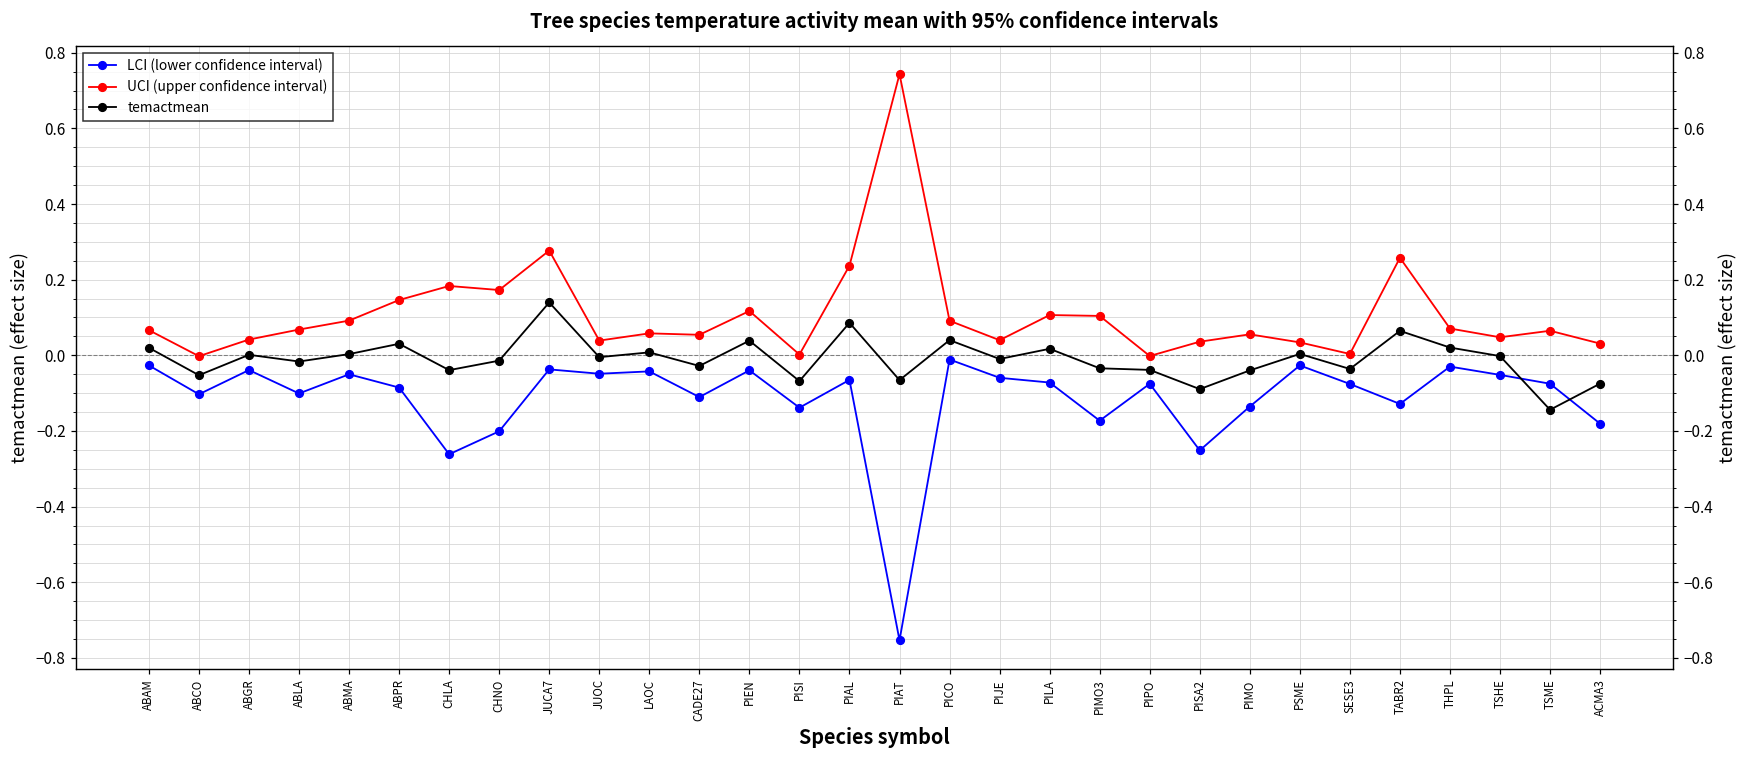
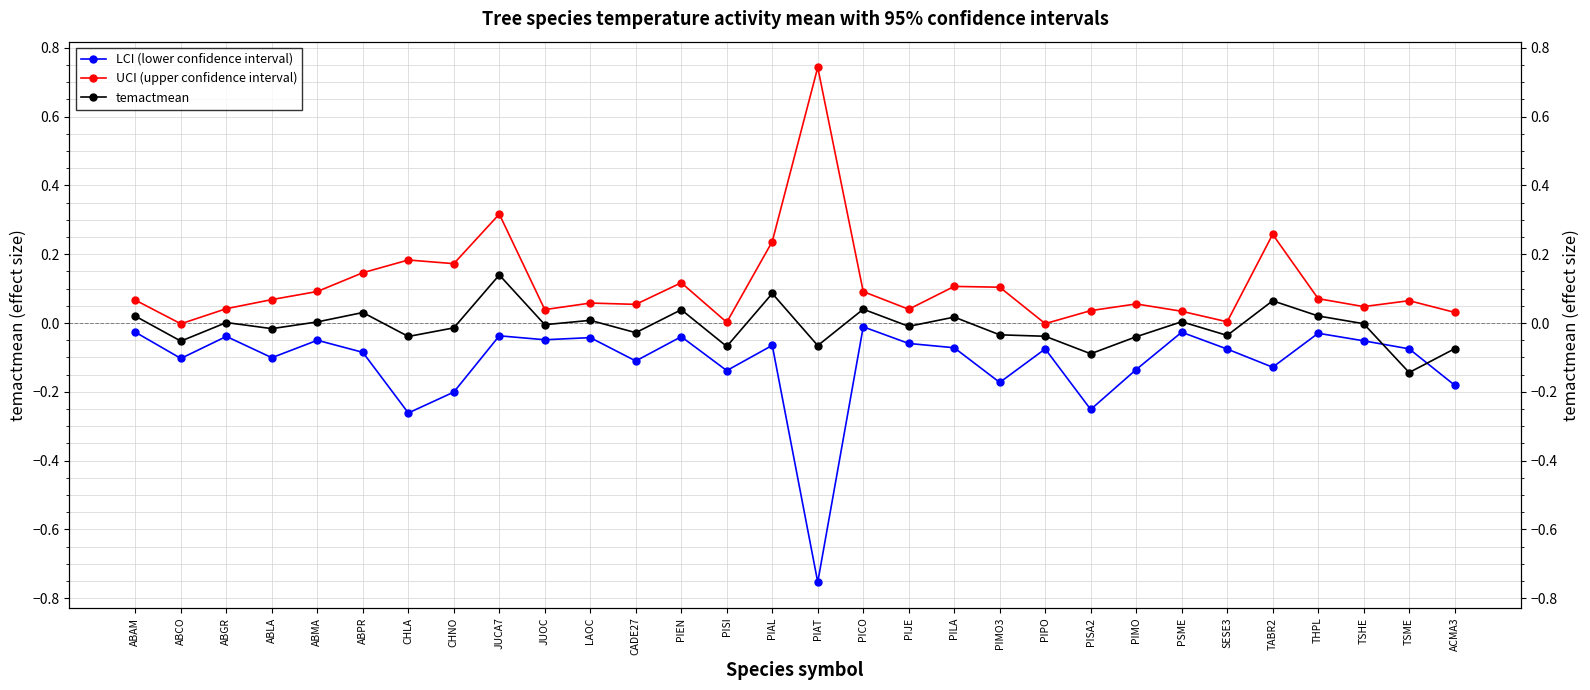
  {
    "LCI (lower confidence interval)": {
      "ABAM": -0.03,
      "ABCO": -0.10,
      "ABGR": -0.04,
      "ABLA": -0.10,
      "ABMA": -0.05,
      "ABPR": -0.09,
      "CHLA": -0.26,
      "CHNO": -0.20,
      "JUCA7": -0.04,
      "JUOC": -0.05,
      "LAOC": -0.04,
      "CADE27": -0.11,
      "PIEN": -0.04,
      "PISI": -0.14,
      "PIAL": -0.07,
      "PIAT": -0.75,
      "PICO": -0.01,
      "PIJE": -0.06,
      "PILA": -0.07,
      "PIMO3": -0.17,
      "PIPO": -0.08,
      "PISA2": -0.25,
      "PIMO": -0.14,
      "PSME": -0.03,
      "SESE3": -0.08,
      "TABR2": -0.13,
      "THPL": -0.03,
      "TSHE": -0.05,
      "TSME": -0.08,
      "ACMA3": -0.18
    },
    "UCI (upper confidence interval)": {
      "ABAM": 0.07,
      "ABCO": 0.00,
      "ABGR": 0.04,
      "ABLA": 0.07,
      "ABMA": 0.09,
      "ABPR": 0.15,
      "CHLA": 0.18,
      "CHNO": 0.17,
-     "JUCA7": 0.28,
+     "JUCA7": 0.32,
      "JUOC": 0.04,
      "LAOC": 0.06,
      "CADE27": 0.05,
      "PIEN": 0.12,
      "PISI": 0.00,
      "PIAL": 0.24,
      "PIAT": 0.74,
      "PICO": 0.09,
      "PIJE": 0.04,
      "PILA": 0.11,
      "PIMO3": 0.10,
      "PIPO": 0.00,
      "PISA2": 0.04,
      "PIMO": 0.06,
      "PSME": 0.03,
      "SESE3": 0.00,
      "TABR2": 0.26,
      "THPL": 0.07,
      "TSHE": 0.05,
      "TSME": 0.06,
      "ACMA3": 0.03
    },
    "temactmean": {
      "ABAM": 0.02,
      "ABCO": -0.05,
      "ABGR": 0.00,
      "ABLA": -0.02,
      "ABMA": 0.00,
      "ABPR": 0.03,
      "CHLA": -0.04,
      "CHNO": -0.01,
      "JUCA7": 0.14,
      "JUOC": 0.00,
      "LAOC": 0.01,
      "CADE27": -0.03,
      "PIEN": 0.04,
      "PISI": -0.07,
      "PIAL": 0.09,
      "PIAT": -0.07,
      "PICO": 0.04,
      "PIJE": -0.01,
      "PILA": 0.02,
      "PIMO3": -0.03,
      "PIPO": -0.04,
      "PISA2": -0.09,
      "PIMO": -0.04,
      "PSME": 0.00,
      "SESE3": -0.04,
      "TABR2": 0.06,
      "THPL": 0.02,
      "TSHE": 0.00,
      "TSME": -0.14,
      "ACMA3": -0.07
    }
  }
